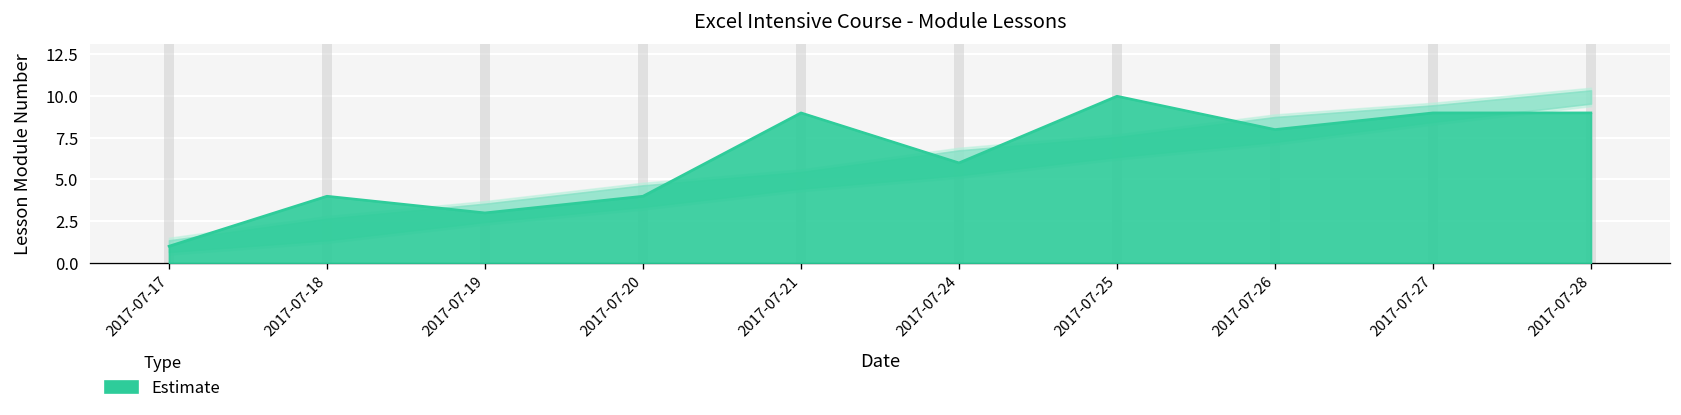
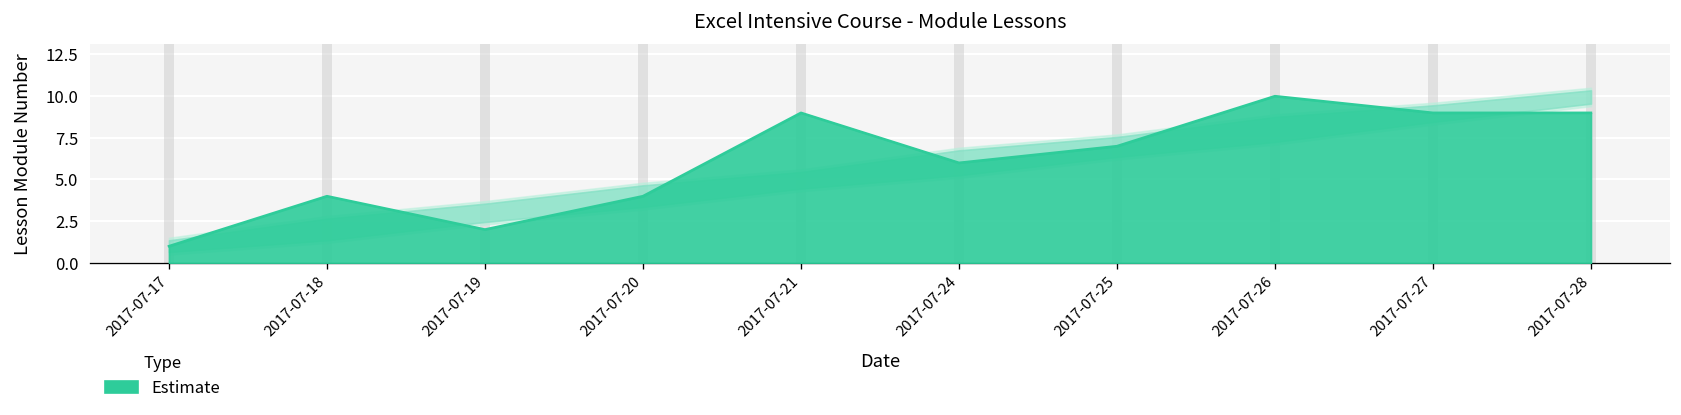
  {
    "Estimate": {
      "2017-07-17": 1,
      "2017-07-18": 4,
-     "2017-07-19": 3,
+     "2017-07-19": 2,
      "2017-07-20": 4,
      "2017-07-21": 9,
      "2017-07-24": 6,
-     "2017-07-25": 10,
-     "2017-07-26": 8,
+     "2017-07-25": 7,
+     "2017-07-26": 10,
      "2017-07-27": 9,
      "2017-07-28": 9
    }
  }
